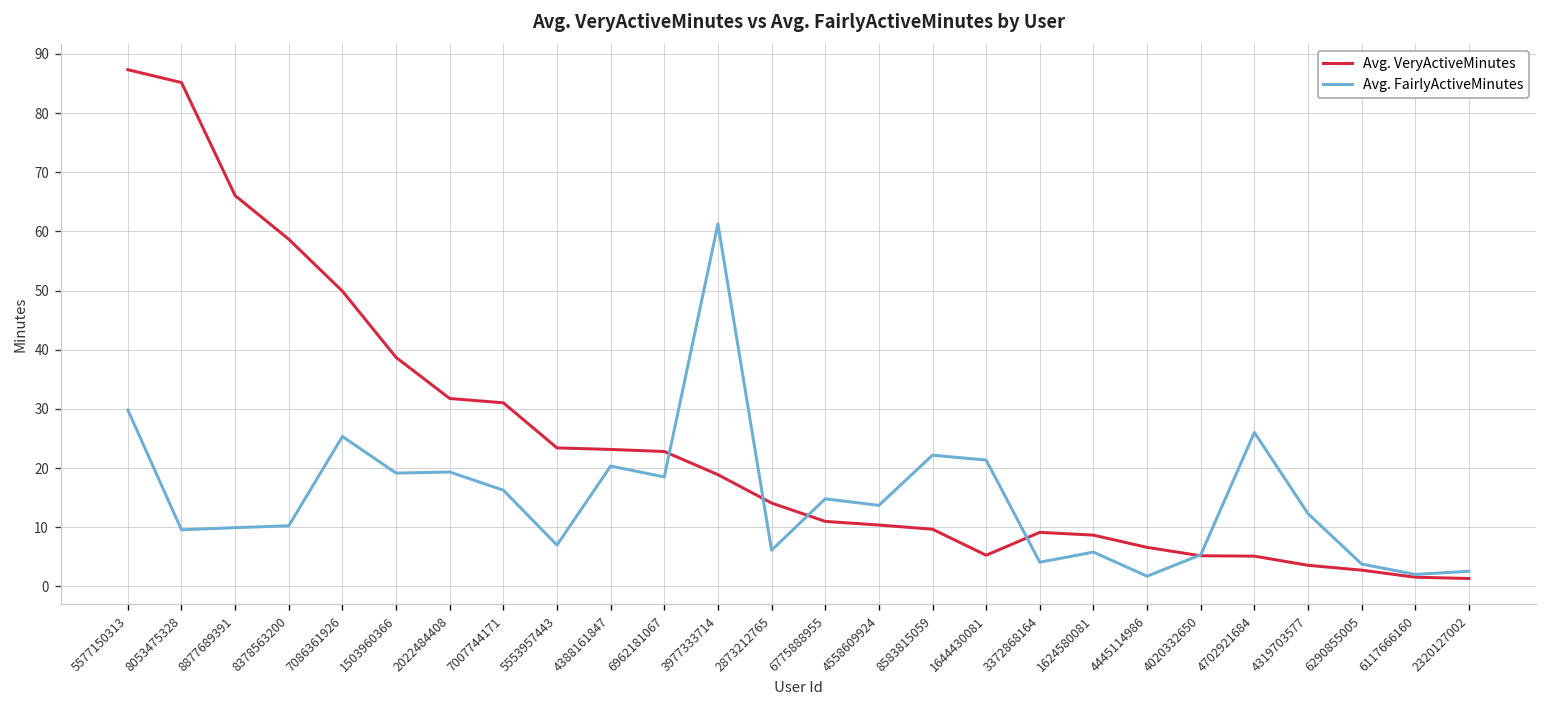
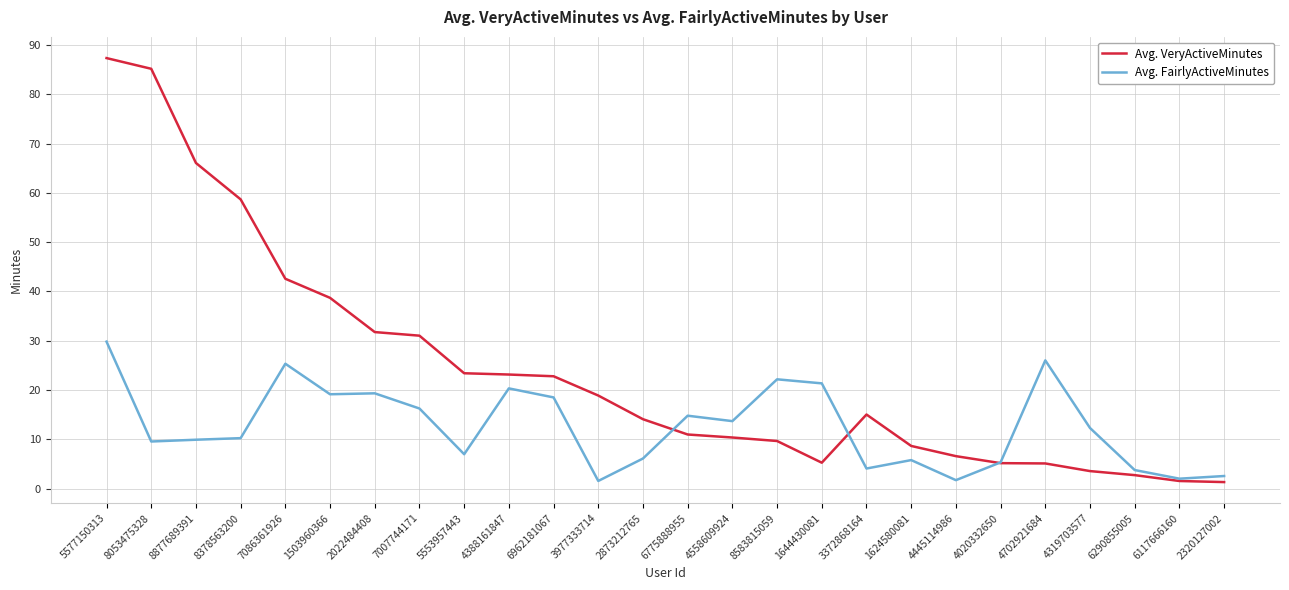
  {
    "Avg. VeryActiveMinutes": {
      "5577150313": 87,
      "8053475328": 85,
      "8877689391": 66,
      "8378563200": 59,
-     "7086361926": 50,
+     "7086361926": 43,
      "1503960366": 39,
      "2022484408": 32,
      "7007744171": 31,
      "5553957443": 23,
      "4388161847": 23,
      "6962181067": 23,
      "3977333714": 19,
      "2873212765": 14,
      "6775888955": 11,
      "4558609924": 10,
      "8583815059": 10,
      "1644430081": 5,
-     "3372868164": 9,
+     "3372868164": 15,
      "1624580081": 9,
      "4445114986": 7,
      "4702921684": 5,
      "4319703577": 4,
      "6290855005": 3,
      "2320127002": 1
    },
    "Avg. FairlyActiveMinutes": {
      "5577150313": 30,
      "8053475328": 10,
      "8877689391": 10,
      "8378563200": 10,
      "7086361926": 25,
      "1503960366": 19,
      "2022484408": 19,
      "7007744171": 16,
      "5553957443": 7,
      "4388161847": 20,
      "6962181067": 19,
-     "3977333714": 61,
+     "3977333714": 2,
      "2873212765": 6,
      "6775888955": 15,
      "4558609924": 14,
      "8583815059": 22,
      "1644430081": 21,
      "3372868164": 4,
      "1624580081": 6,
      "4445114986": 2,
      "4702921684": 26,
      "4319703577": 12,
      "6290855005": 4,
      "2320127002": 3
    }
  }
